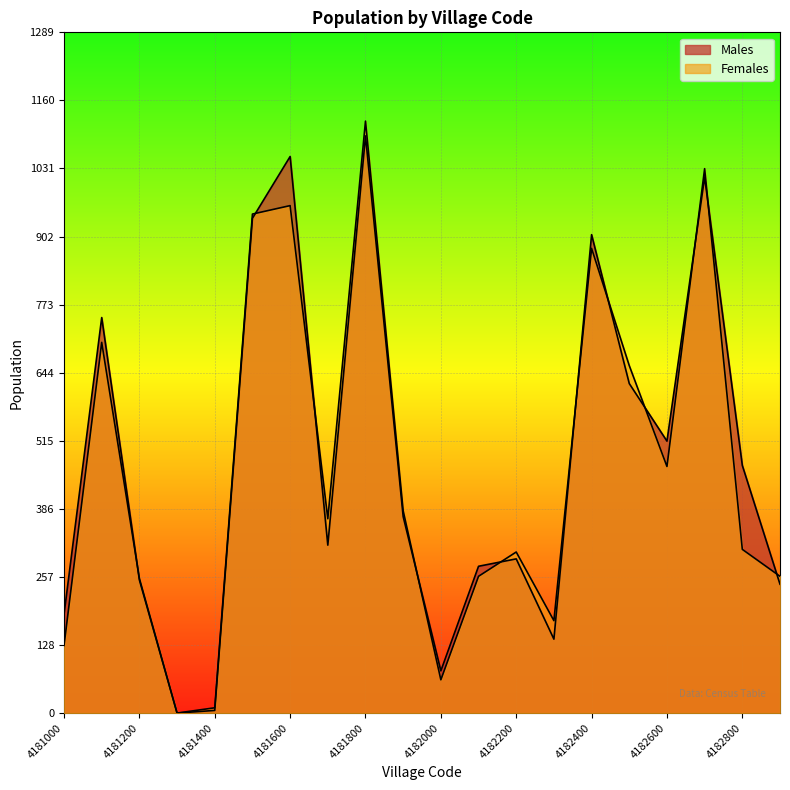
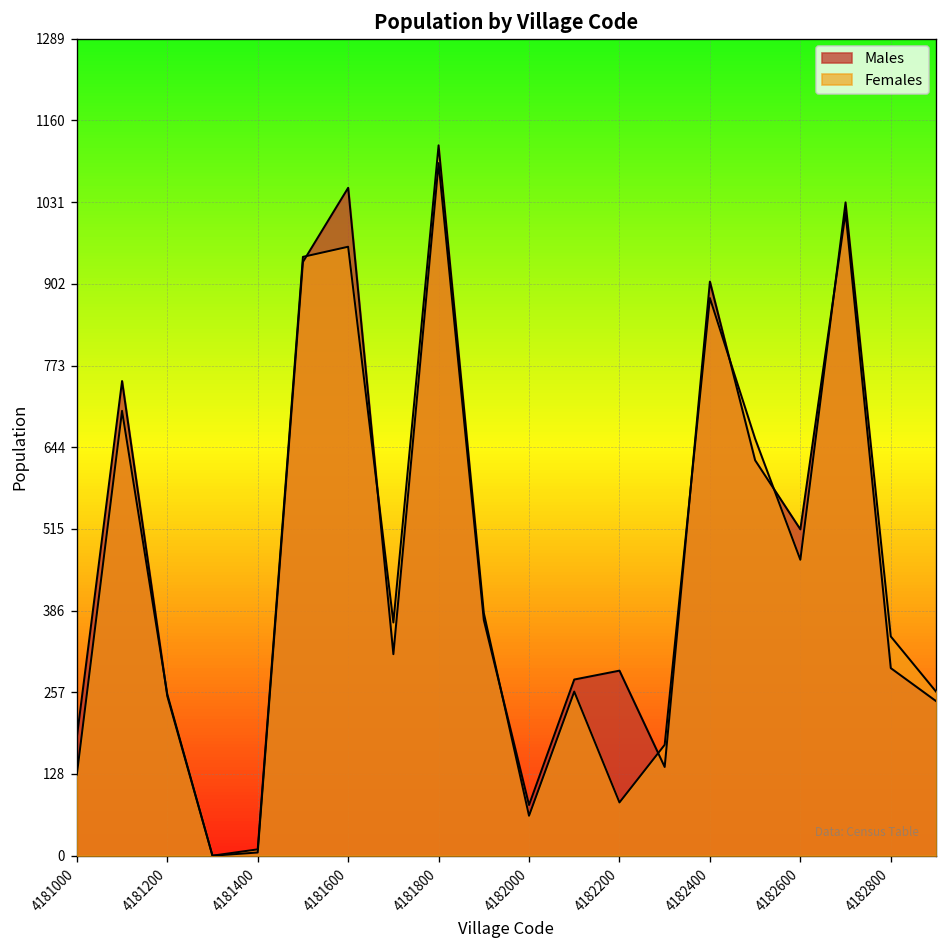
  {
    "Males": {
      "4181000": 190,
      "4181400": 10,
      "4181600": 1050,
      "4181800": 1090,
      "4182000": 80,
      "4182200": 290,
      "4182400": 910,
      "4182600": 520,
-     "4182800": 470
+     "4182800": 300
    },
    "Females": {
      "4181000": 130,
      "4181400": 10,
      "4181600": 960,
      "4181800": 1120,
      "4182000": 60,
-     "4182200": 310,
+     "4182200": 80,
      "4182400": 880,
      "4182600": 470,
-     "4182800": 310
+     "4182800": 350
    }
  }
